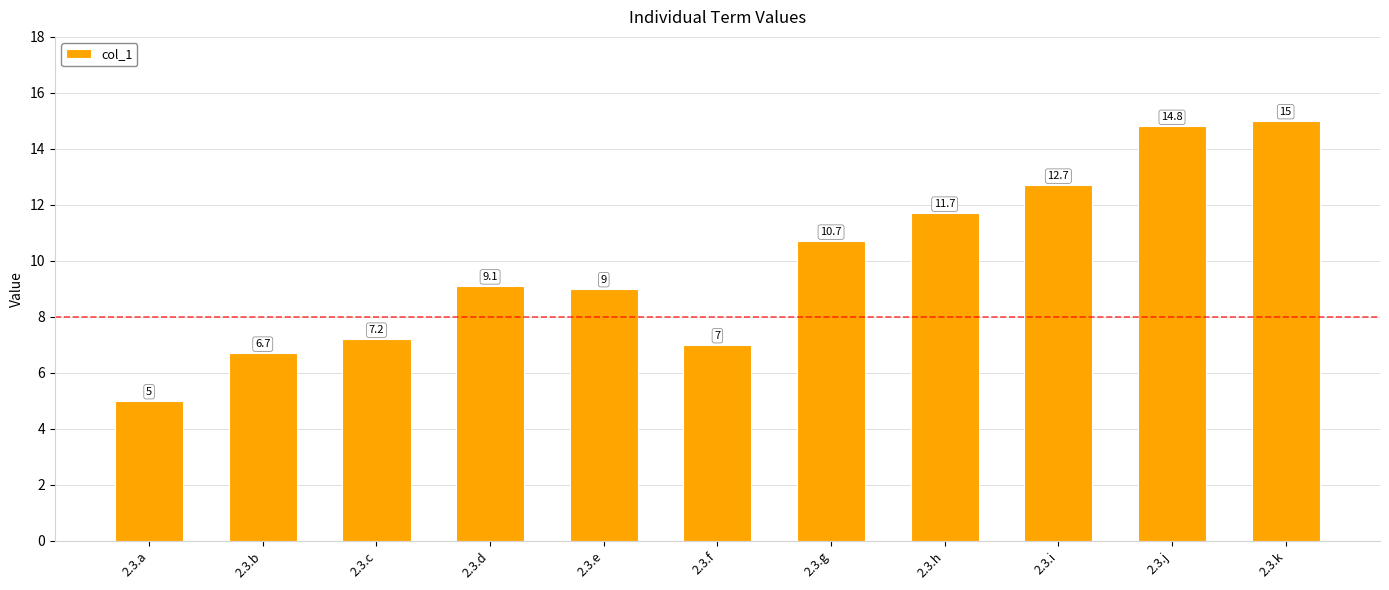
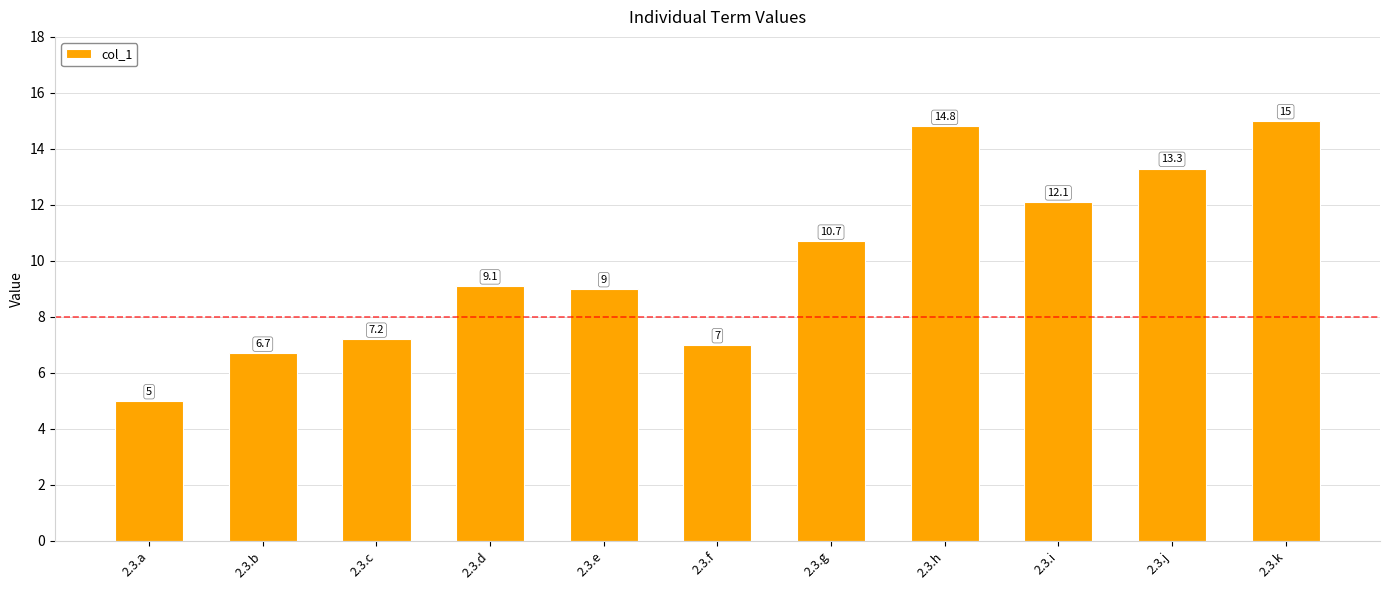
  {
-   "2.3.h": 11.7,
-   "2.3.i": 12.7,
-   "2.3.j": 14.8
+   "2.3.h": 14.8,
+   "2.3.i": 12.1,
+   "2.3.j": 13.3
  }
